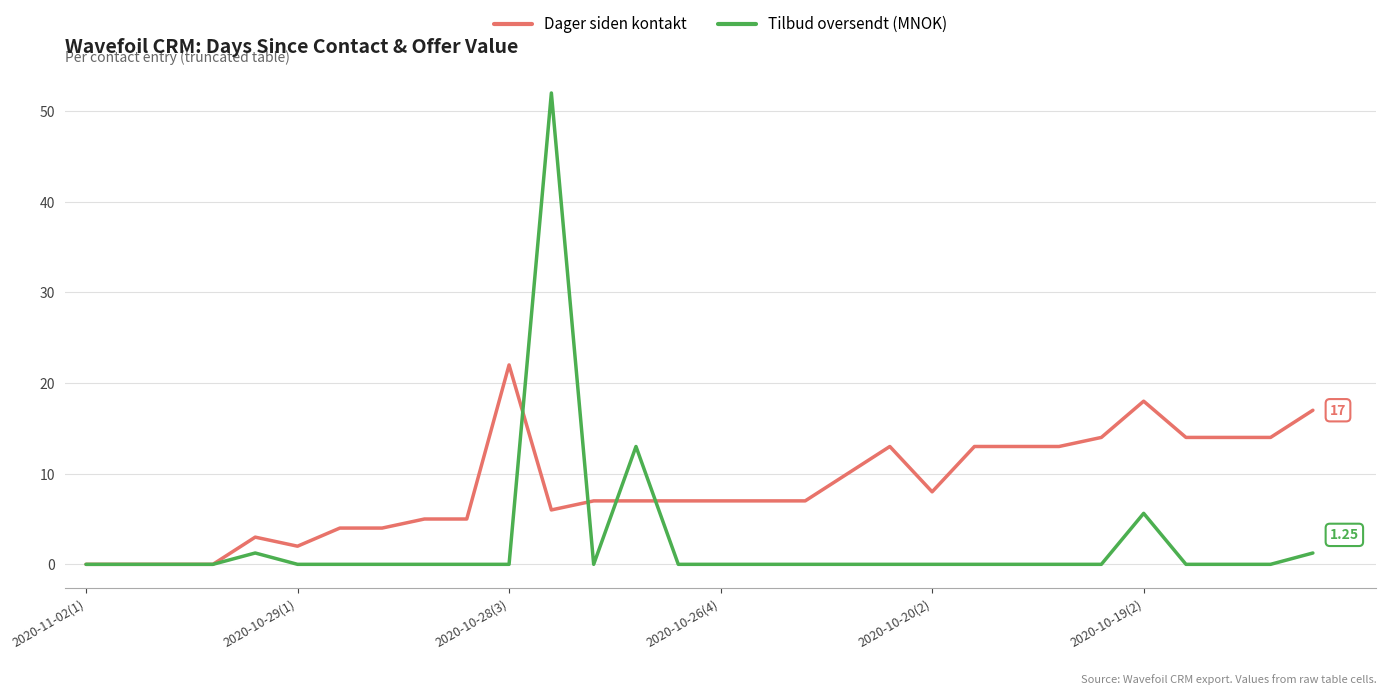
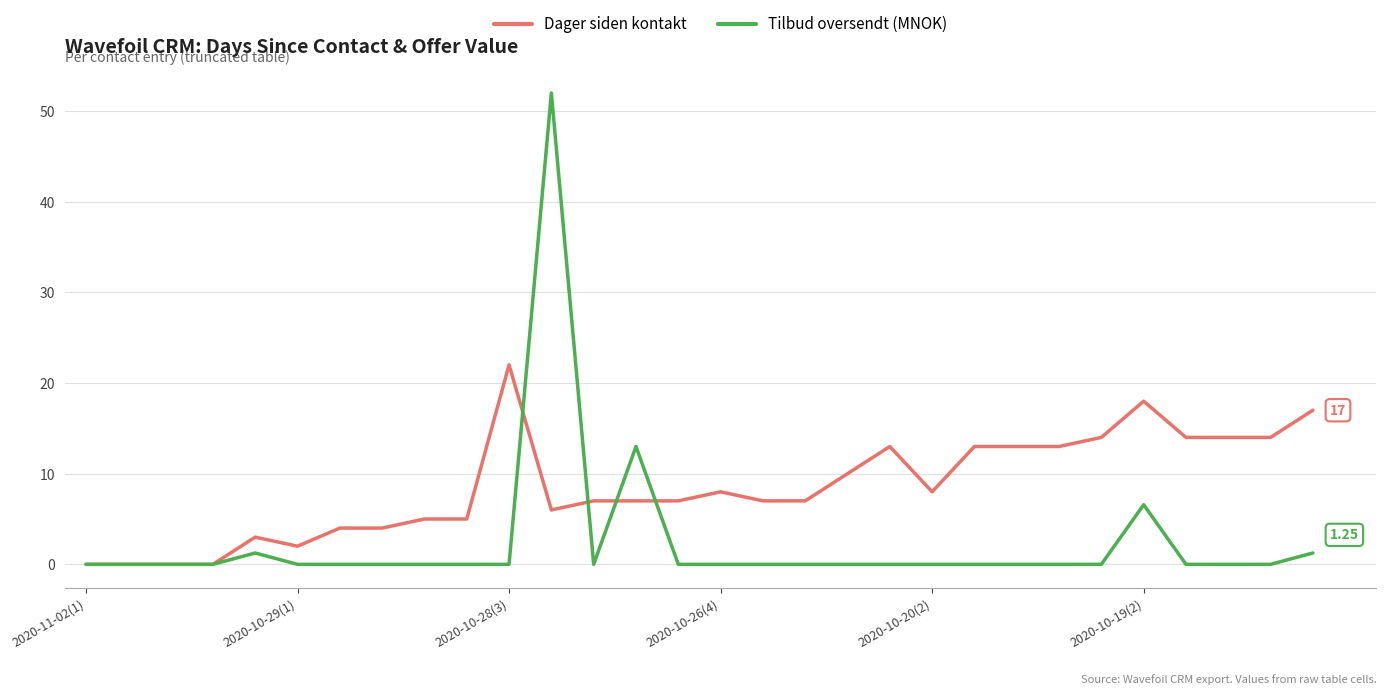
  {
    "Dager siden kontakt": {
      "2020-10-29(1)": 2,
      "2020-10-28(3)": 22,
-     "2020-10-26(4)": 7,
+     "2020-10-26(4)": 8,
      "2020-10-20(2)": 8,
      "2020-10-19(2)": 18
    },
    "Tilbud oversendt (MNOK)": {
      "2020-10-29(1)": 0,
      "2020-10-28(3)": 0,
      "2020-10-26(4)": 0,
      "2020-10-20(2)": 0,
-     "2020-10-19(2)": 6
+     "2020-10-19(2)": 7
    }
  }
